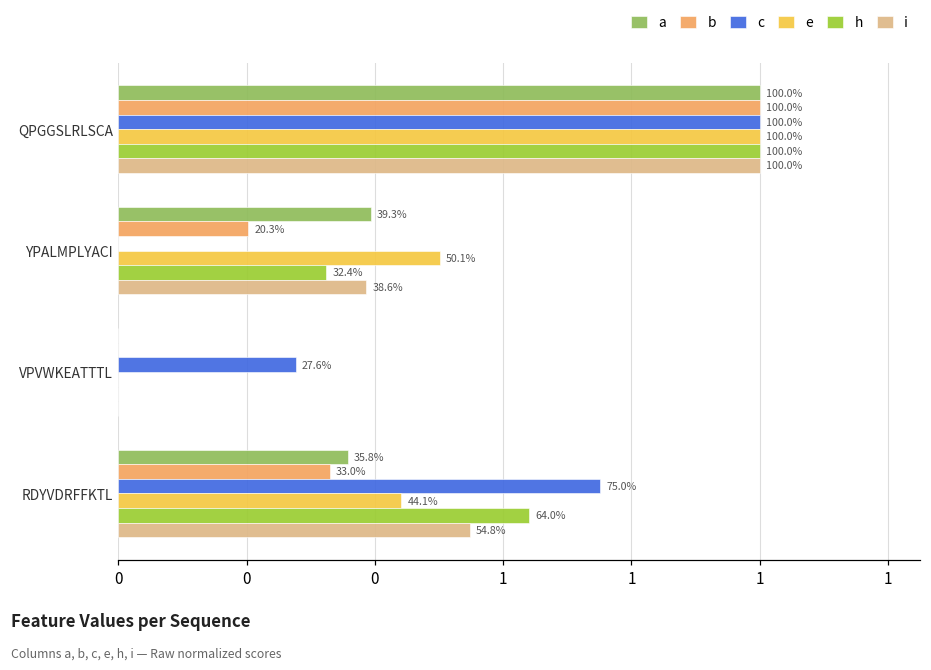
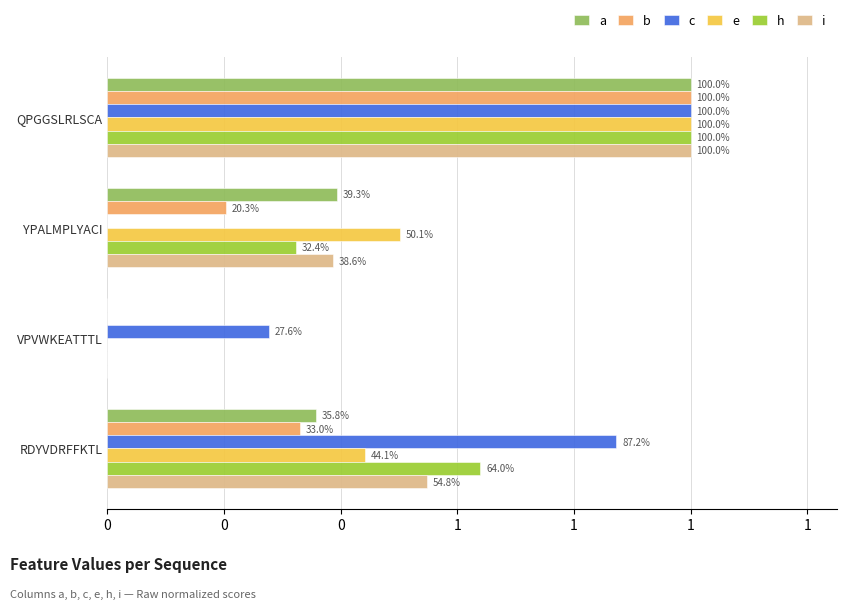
  {
    "c": {
      "QPGGSLRLSCA": "100.0%",
      "VPVWKEATTTL": "27.6%",
-     "RDYVDRFFKTL": "75.0%"
+     "RDYVDRFFKTL": "87.2%"
    }
  }
